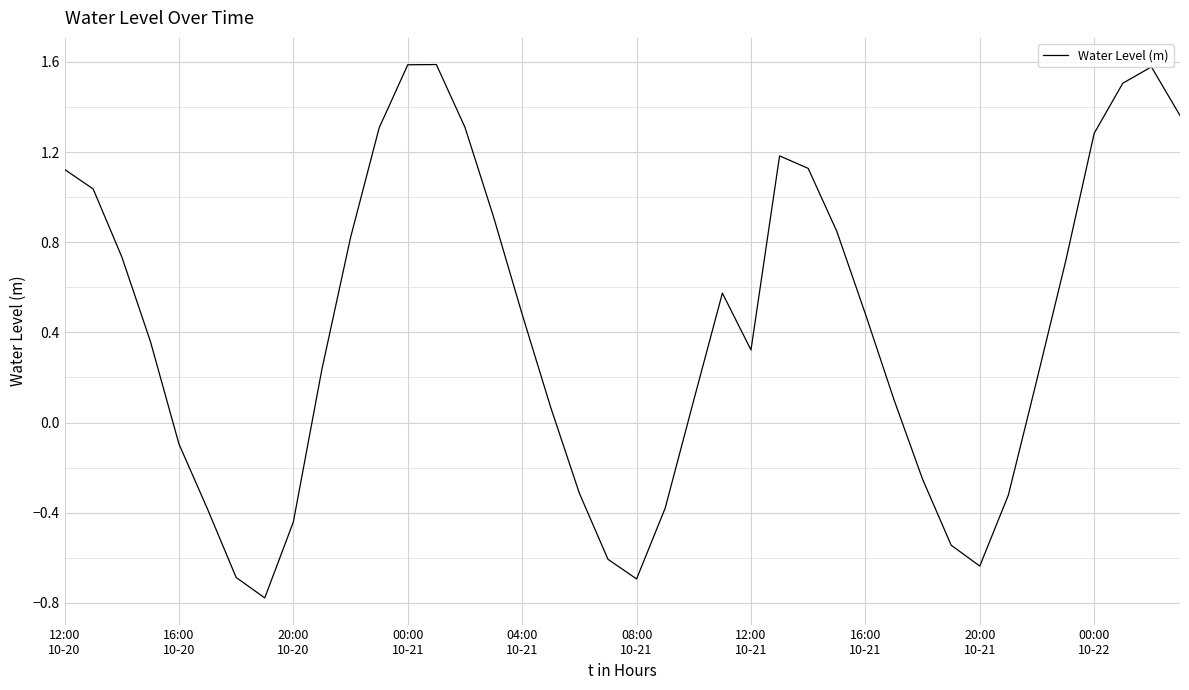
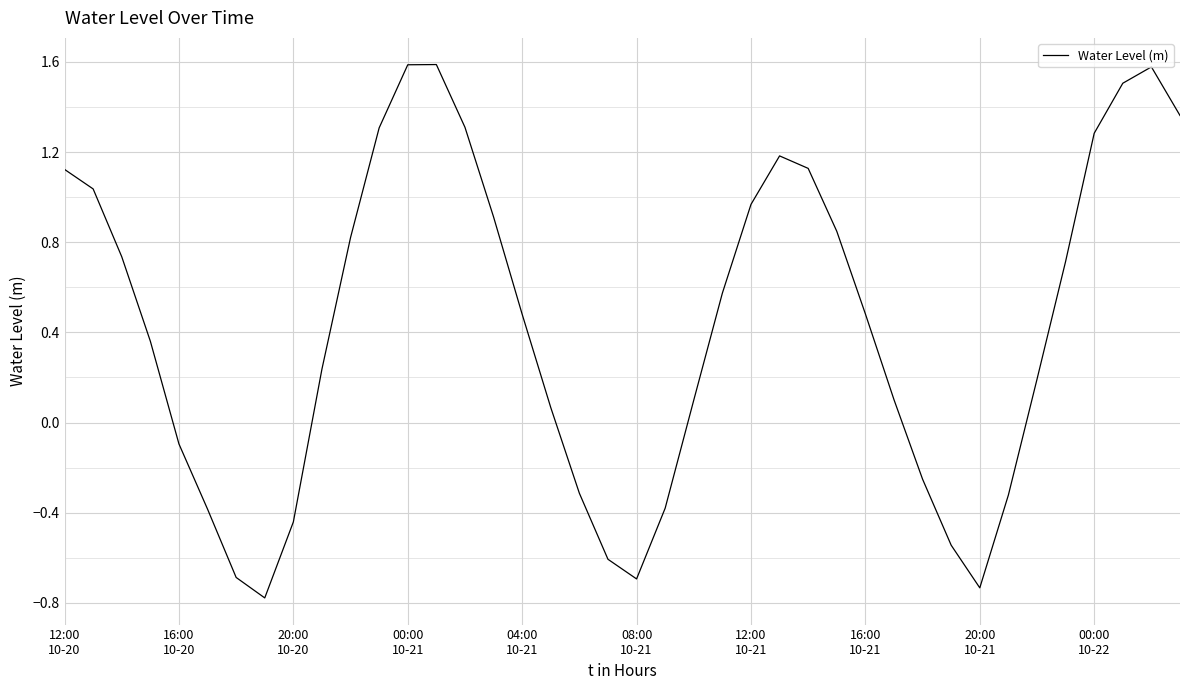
  {
    "12:00 10-20": 1.12,
    "16:00 10-20": -0.09,
    "20:00 10-20": -0.44,
    "00:00 10-21": 1.59,
    "04:00 10-21": 0.48,
    "08:00 10-21": -0.69,
-   "12:00 10-21": 0.32,
+   "12:00 10-21": 0.97,
    "16:00 10-21": 0.48,
-   "20:00 10-21": -0.64,
+   "20:00 10-21": -0.73,
    "00:00 10-22": 1.28
  }
